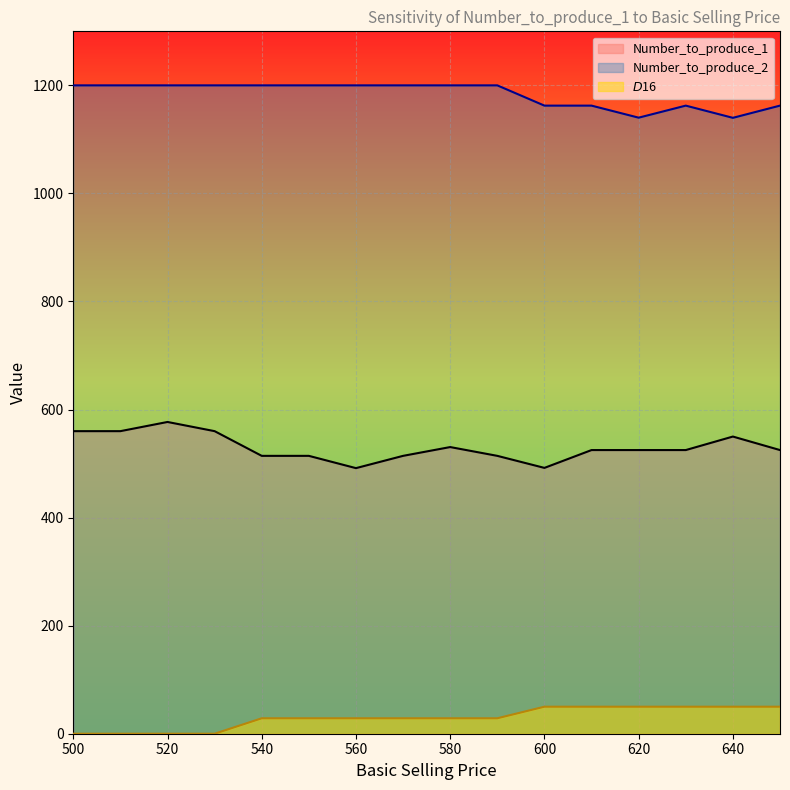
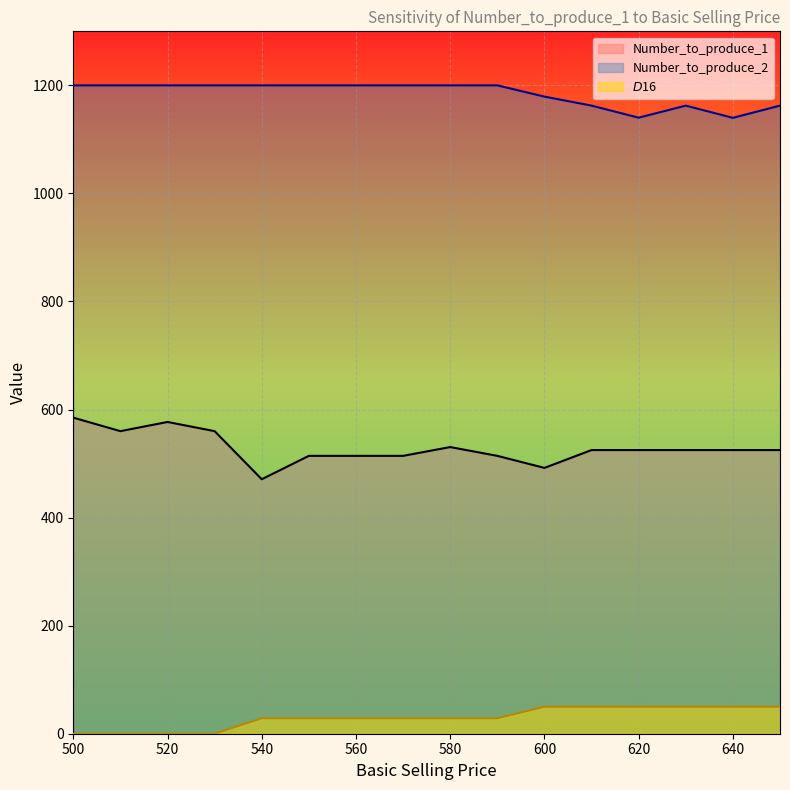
  {
    "Number_to_produce_1": {
-     "500": 560,
+     "500": 590,
      "520": 580,
-     "540": 510,
-     "560": 490,
+     "540": 470,
+     "560": 510,
      "580": 530,
      "600": 490,
      "620": 530,
-     "640": 550
+     "640": 530
    },
    "Number_to_produce_2": {
      "500": 1200,
      "520": 1200,
      "540": 1200,
      "560": 1200,
      "580": 1200,
-     "600": 1160,
+     "600": 1180,
      "620": 1140,
      "640": 1140
    }
  }
